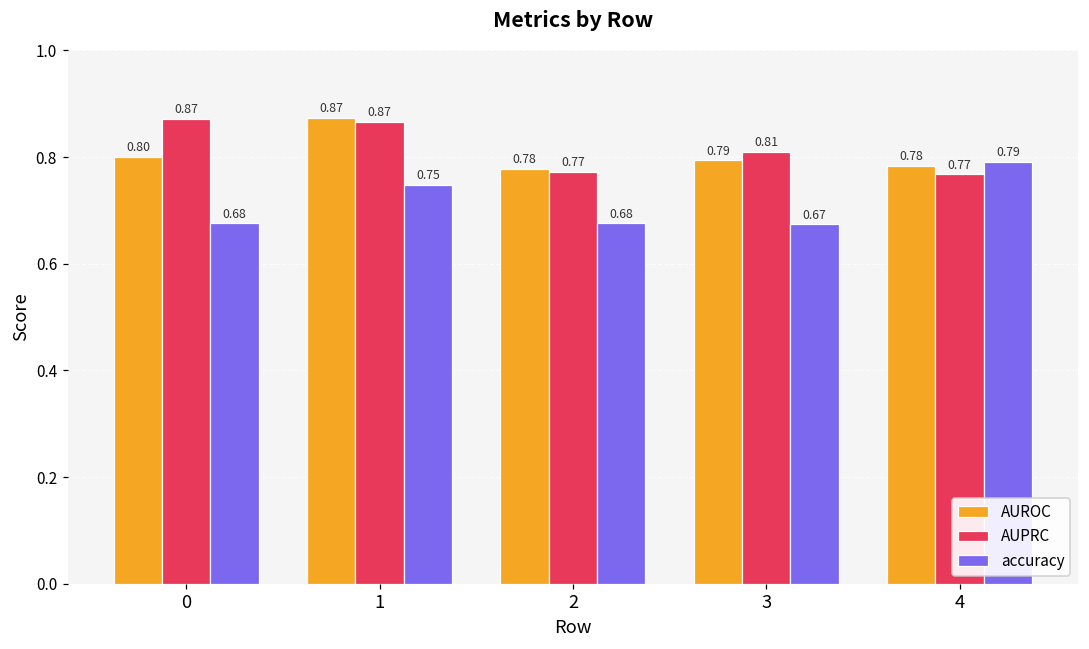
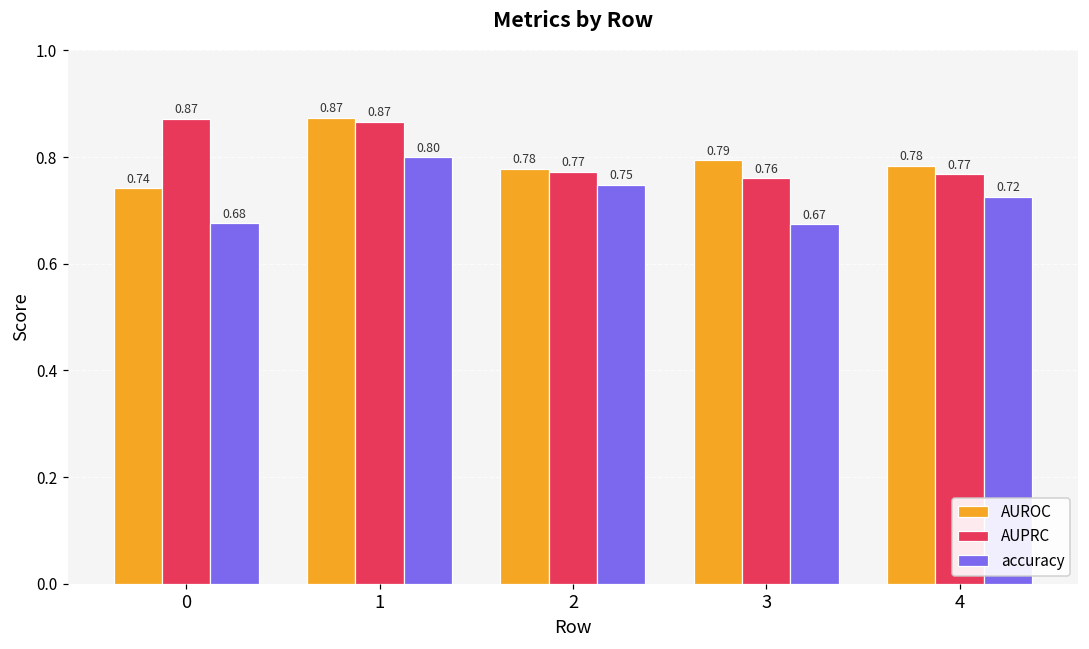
  {
    "AUROC": {
-     "0": 0.80,
+     "0": 0.74,
      "1": 0.87,
      "2": 0.78,
      "3": 0.79,
      "4": 0.78
    },
    "AUPRC": {
      "0": 0.87,
      "1": 0.87,
      "2": 0.77,
-     "3": 0.81,
+     "3": 0.76,
      "4": 0.77
    },
    "accuracy": {
      "0": 0.68,
-     "1": 0.75,
-     "2": 0.68,
+     "1": 0.80,
+     "2": 0.75,
      "3": 0.67,
-     "4": 0.79
+     "4": 0.72
    }
  }
